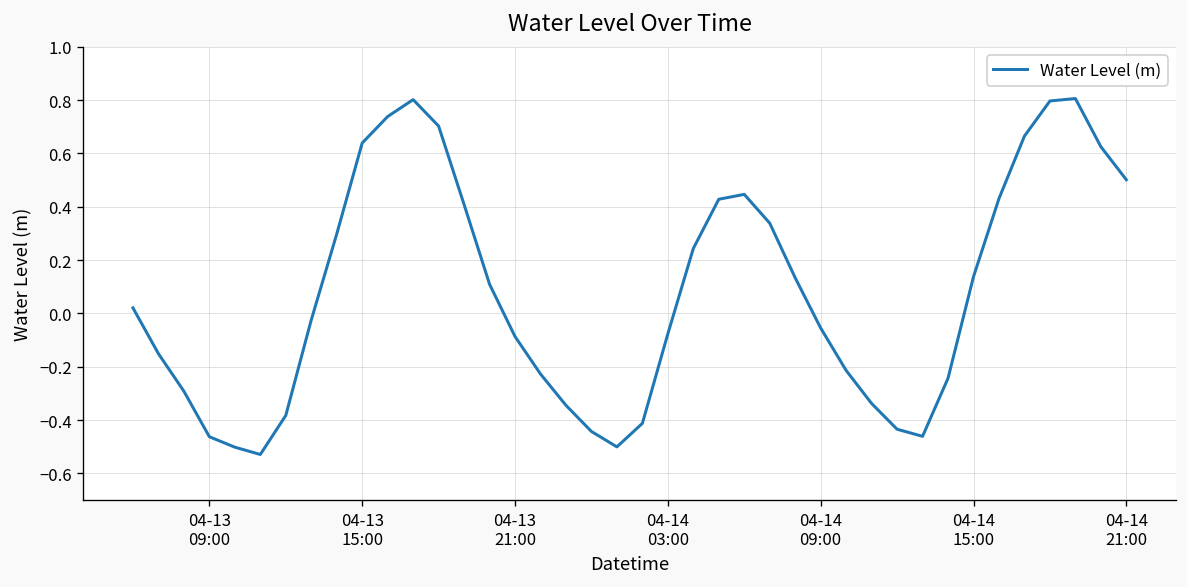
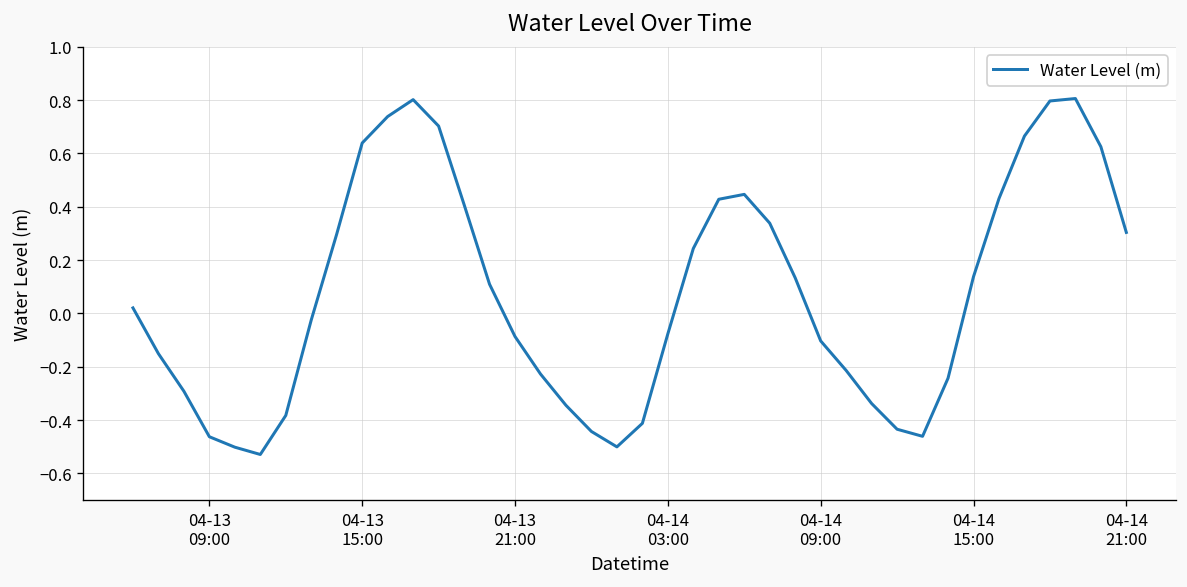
  {
    "04-13 09:00": -0.46,
    "04-13 15:00": 0.64,
    "04-13 21:00": -0.09,
    "04-14 03:00": -0.08,
-   "04-14 09:00": -0.05,
+   "04-14 09:00": -0.10,
    "04-14 15:00": 0.14,
-   "04-14 21:00": 0.50
+   "04-14 21:00": 0.30
  }
